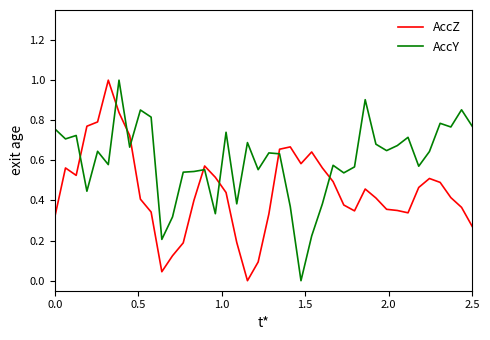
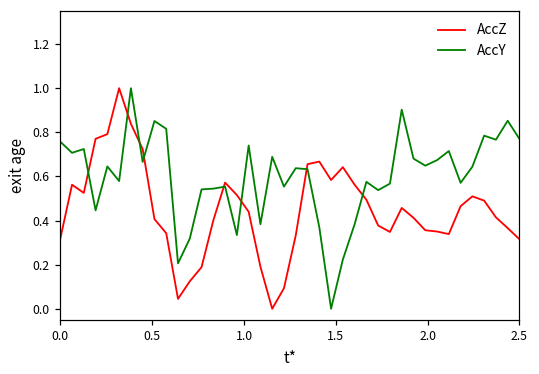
  {
    "AccZ": {
      "0.0": 0.32,
-     "2.5": 0.27
+     "2.5": 0.32
    },
    "AccY": {
      "0.0": 0.76,
      "2.5": 0.77
    }
  }
